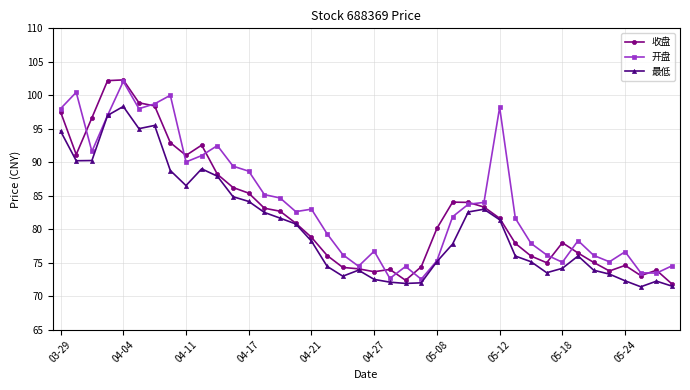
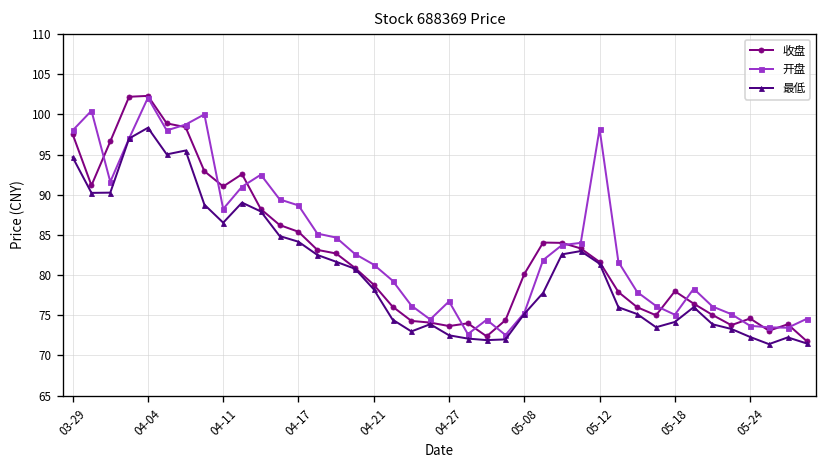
  {
    "开盘": {
      "03-29": 98,
-     "04-11": 90,
+     "04-11": 88,
      "04-17": 89,
-     "04-21": 83,
+     "04-21": 81,
      "04-27": 77,
      "05-12": 98,
      "05-18": 75,
-     "05-24": 77
+     "05-24": 74
    }
  }
